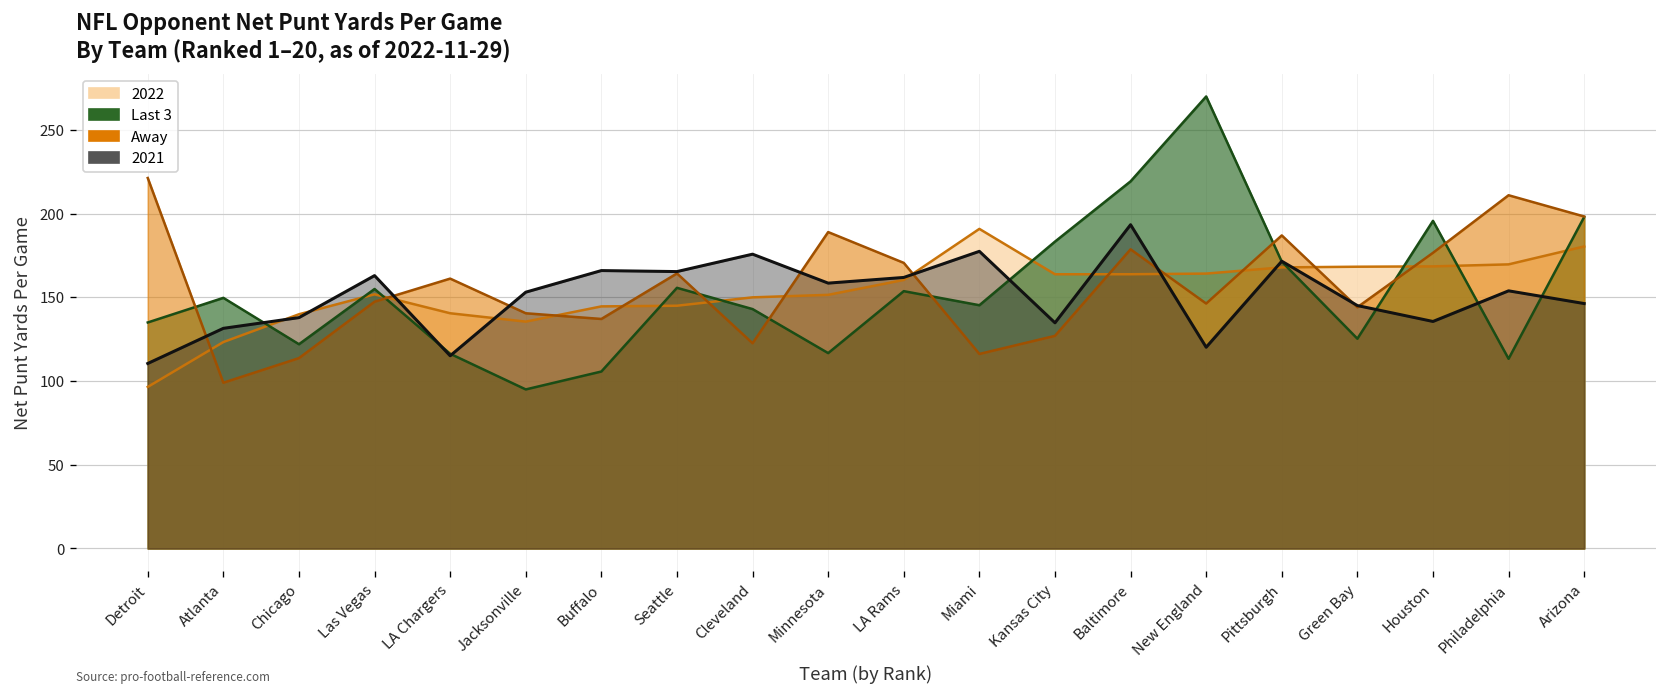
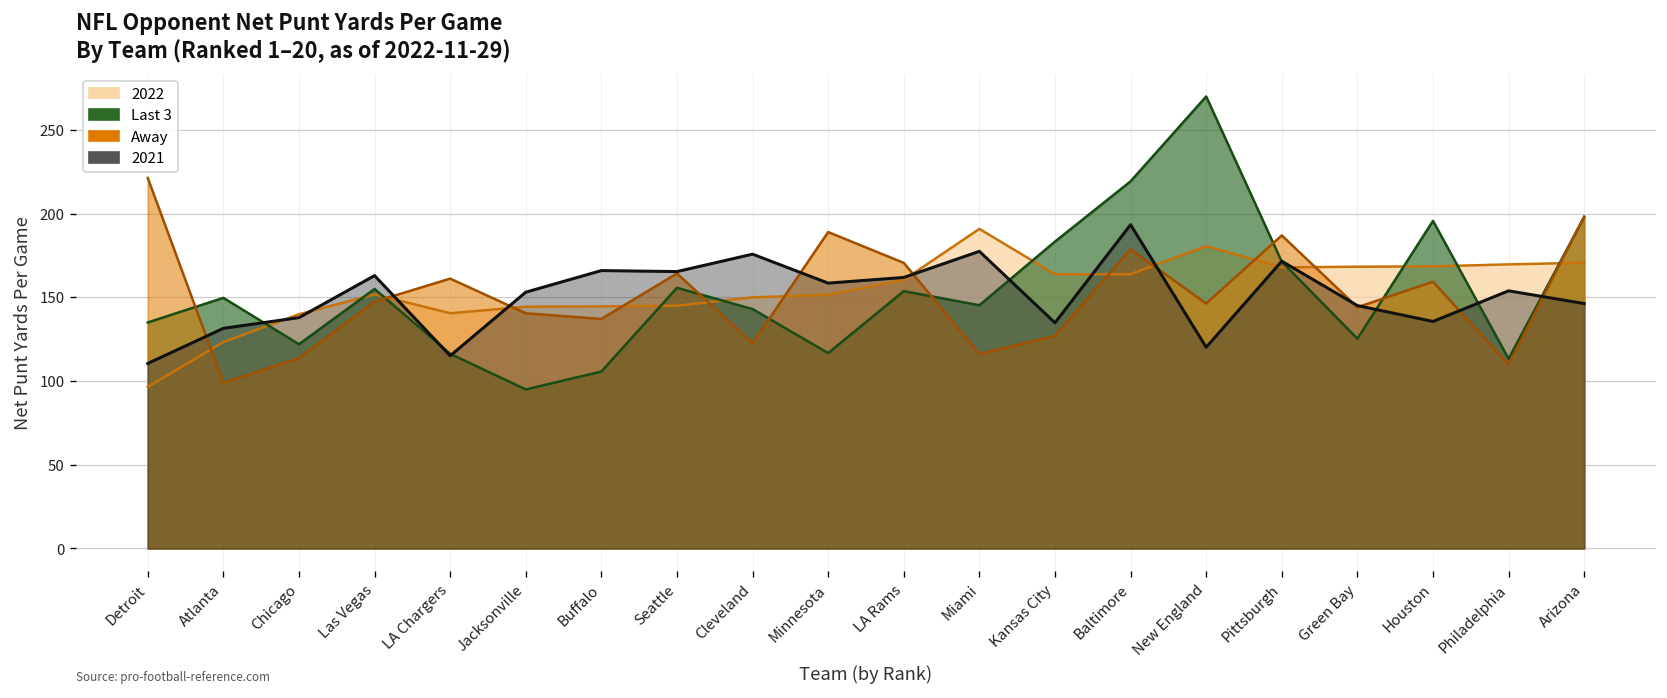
  {
    "2022": {
      "Detroit": 97,
      "Atlanta": 123,
      "Chicago": 140,
      "Las Vegas": 152,
      "LA Chargers": 141,
-     "Jacksonville": 136,
+     "Jacksonville": 144,
      "Buffalo": 145,
      "Seattle": 145,
      "Cleveland": 150,
      "Minnesota": 152,
      "Miami": 191,
      "Kansas City": 164,
      "Baltimore": 164,
-     "New England": 164,
+     "New England": 181,
      "Pittsburgh": 168,
      "Green Bay": 168,
      "Houston": 169,
      "Philadelphia": 170,
-     "Arizona": 180
+     "Arizona": 171
    },
    "Away": {
      "Atlanta": 99,
      "Chicago": 114,
      "Las Vegas": 147,
      "LA Chargers": 161,
      "Jacksonville": 141,
      "Buffalo": 137,
      "Cleveland": 123,
      "Minnesota": 189,
      "LA Rams": 171,
      "Miami": 116,
      "Kansas City": 127,
      "Baltimore": 179,
      "New England": 146,
      "Pittsburgh": 187,
-     "Houston": 177,
-     "Philadelphia": 211
+     "Houston": 159,
+     "Philadelphia": 110
    }
  }
